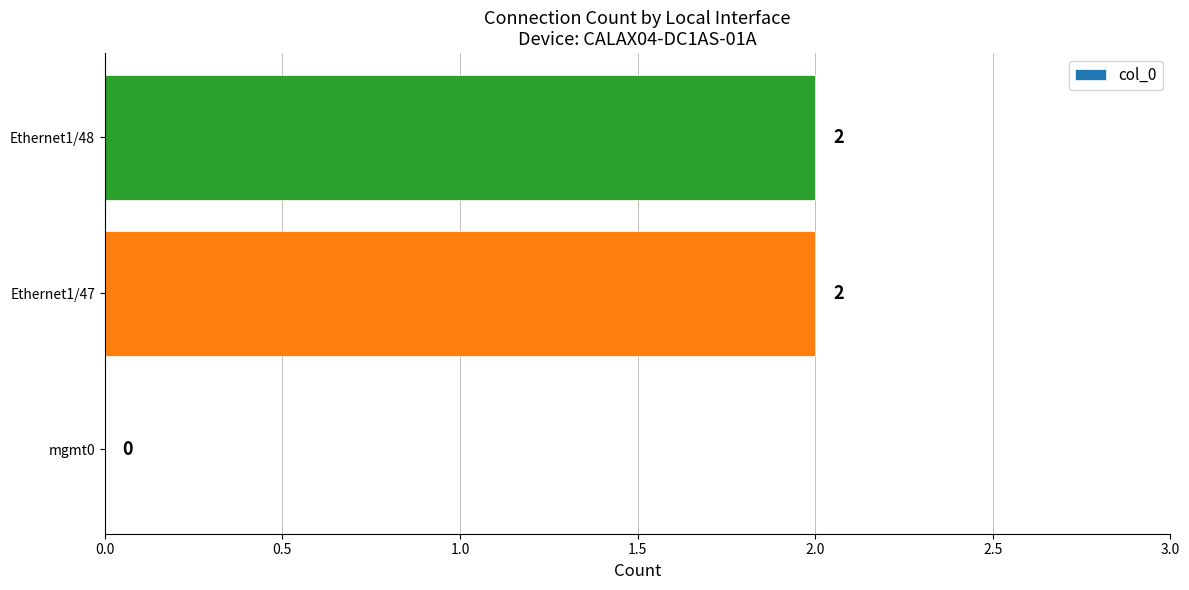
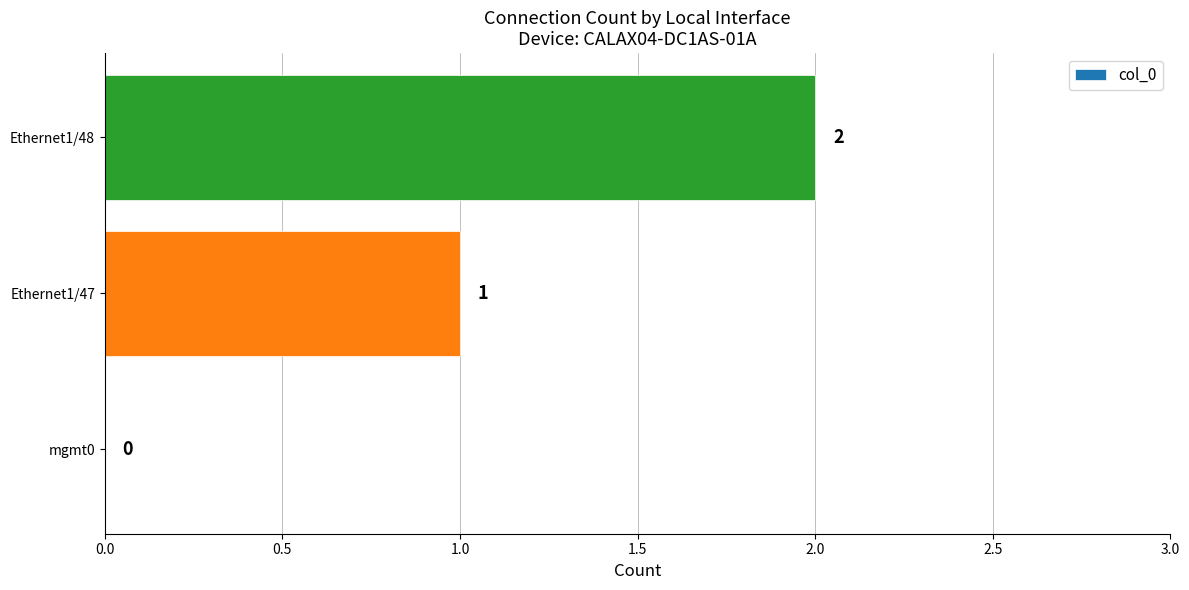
  {
    "Ethernet1/48": 2,
-   "Ethernet1/47": 2,
+   "Ethernet1/47": 1,
    "mgmt0": 0
  }
